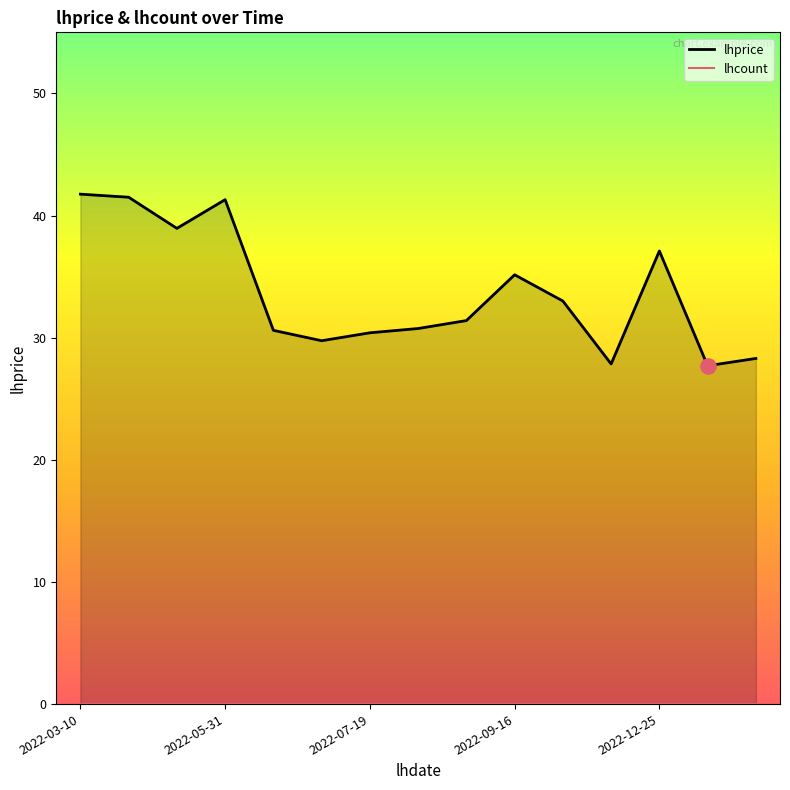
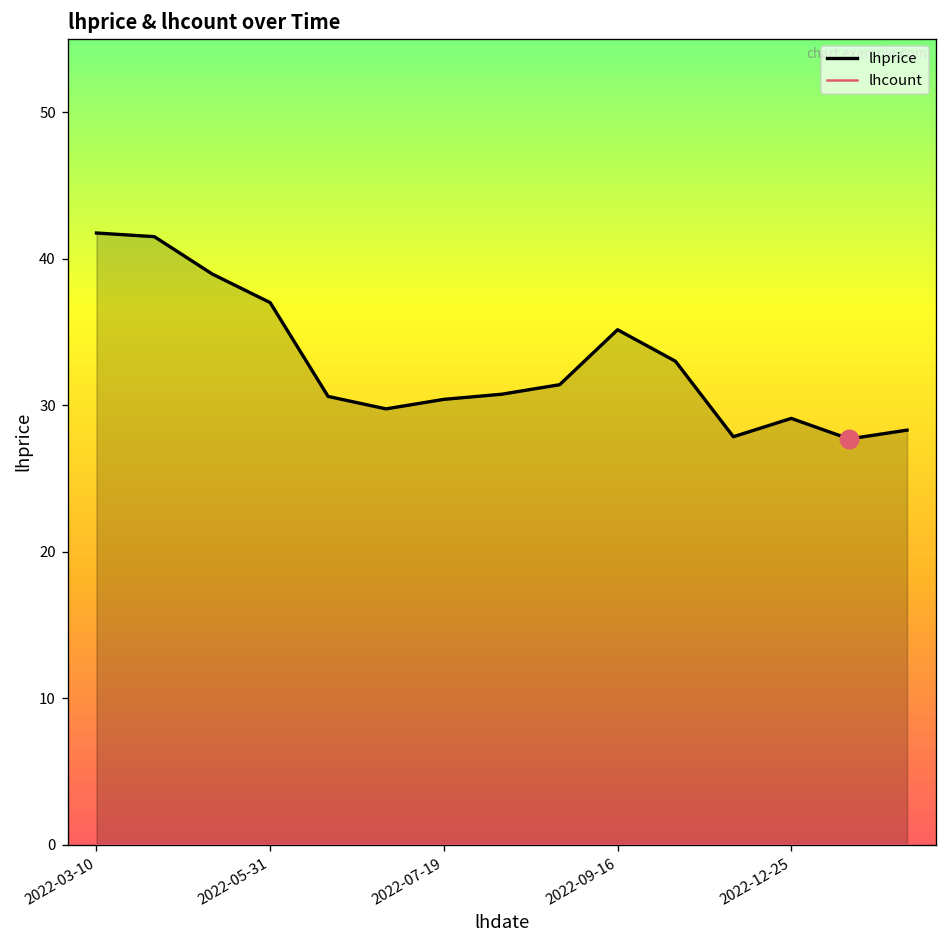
  {
    "lhprice": {
      "2022-03-10": 41.8,
-     "2022-05-31": 41.3,
+     "2022-05-31": 37.0,
      "2022-07-19": 30.4,
      "2022-09-16": 35.2,
-     "2022-12-25": 37.1
+     "2022-12-25": 29.1
    }
  }
